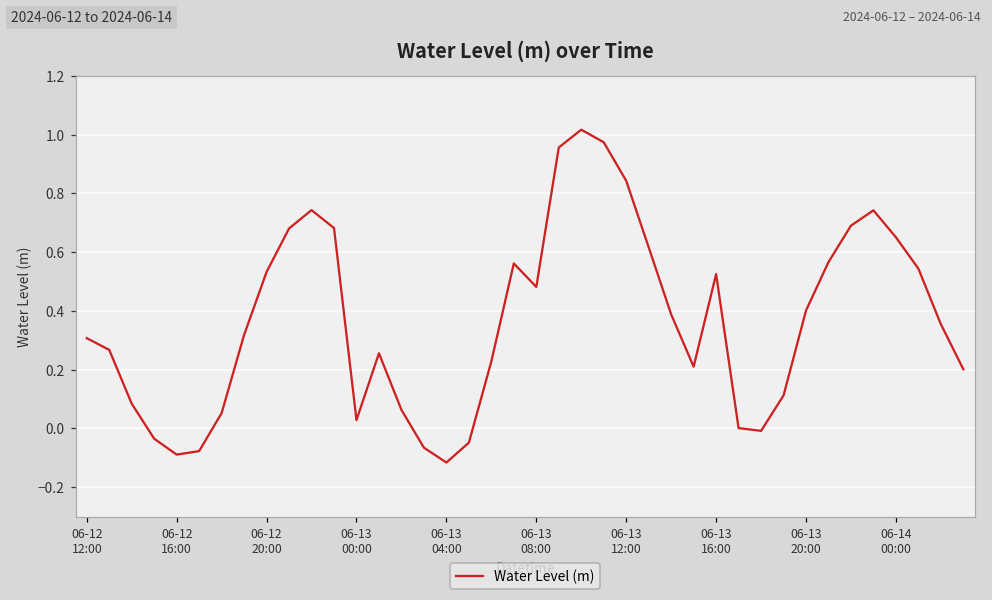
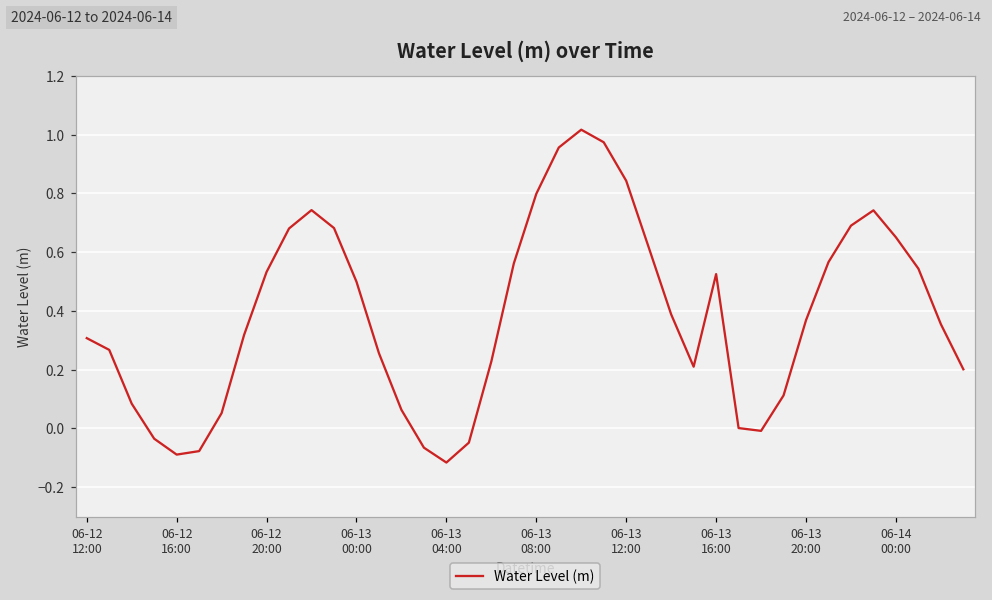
  {
    "06-12 12:00": 0.31,
    "06-12 16:00": -0.09,
    "06-12 20:00": 0.53,
-   "06-13 00:00": 0.03,
+   "06-13 00:00": 0.50,
    "06-13 04:00": -0.12,
-   "06-13 08:00": 0.48,
+   "06-13 08:00": 0.80,
    "06-13 12:00": 0.84,
    "06-13 16:00": 0.53,
-   "06-13 20:00": 0.40,
+   "06-13 20:00": 0.37,
    "06-14 00:00": 0.65
  }
